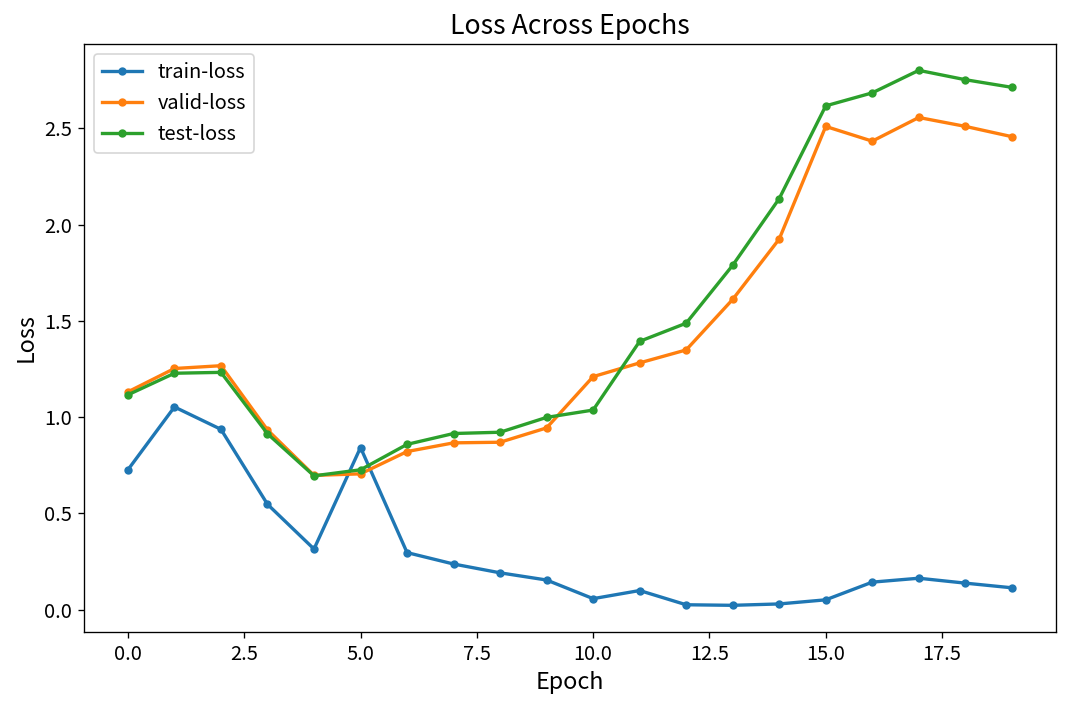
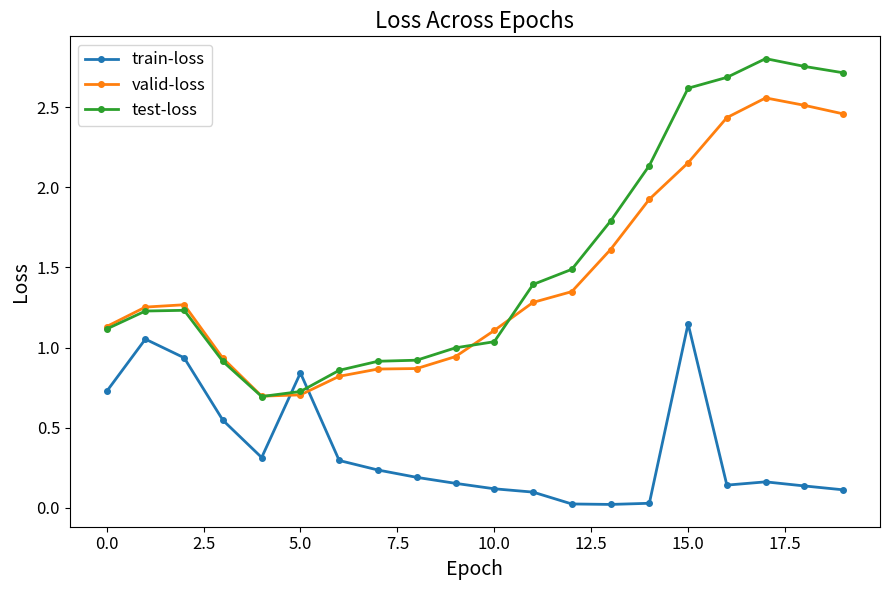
  {
    "train-loss": {
      "0.0": 0.73,
      "5.0": 0.84,
-     "10.0": 0.06,
-     "15.0": 0.05
+     "10.0": 0.12,
+     "15.0": 1.15
    },
    "valid-loss": {
      "5.0": 0.71,
-     "10.0": 1.21,
-     "15.0": 2.51
+     "10.0": 1.11,
+     "15.0": 2.15
    },
    "test-loss": {
      "5.0": 0.73,
      "10.0": 1.04,
      "15.0": 2.62
    }
  }
